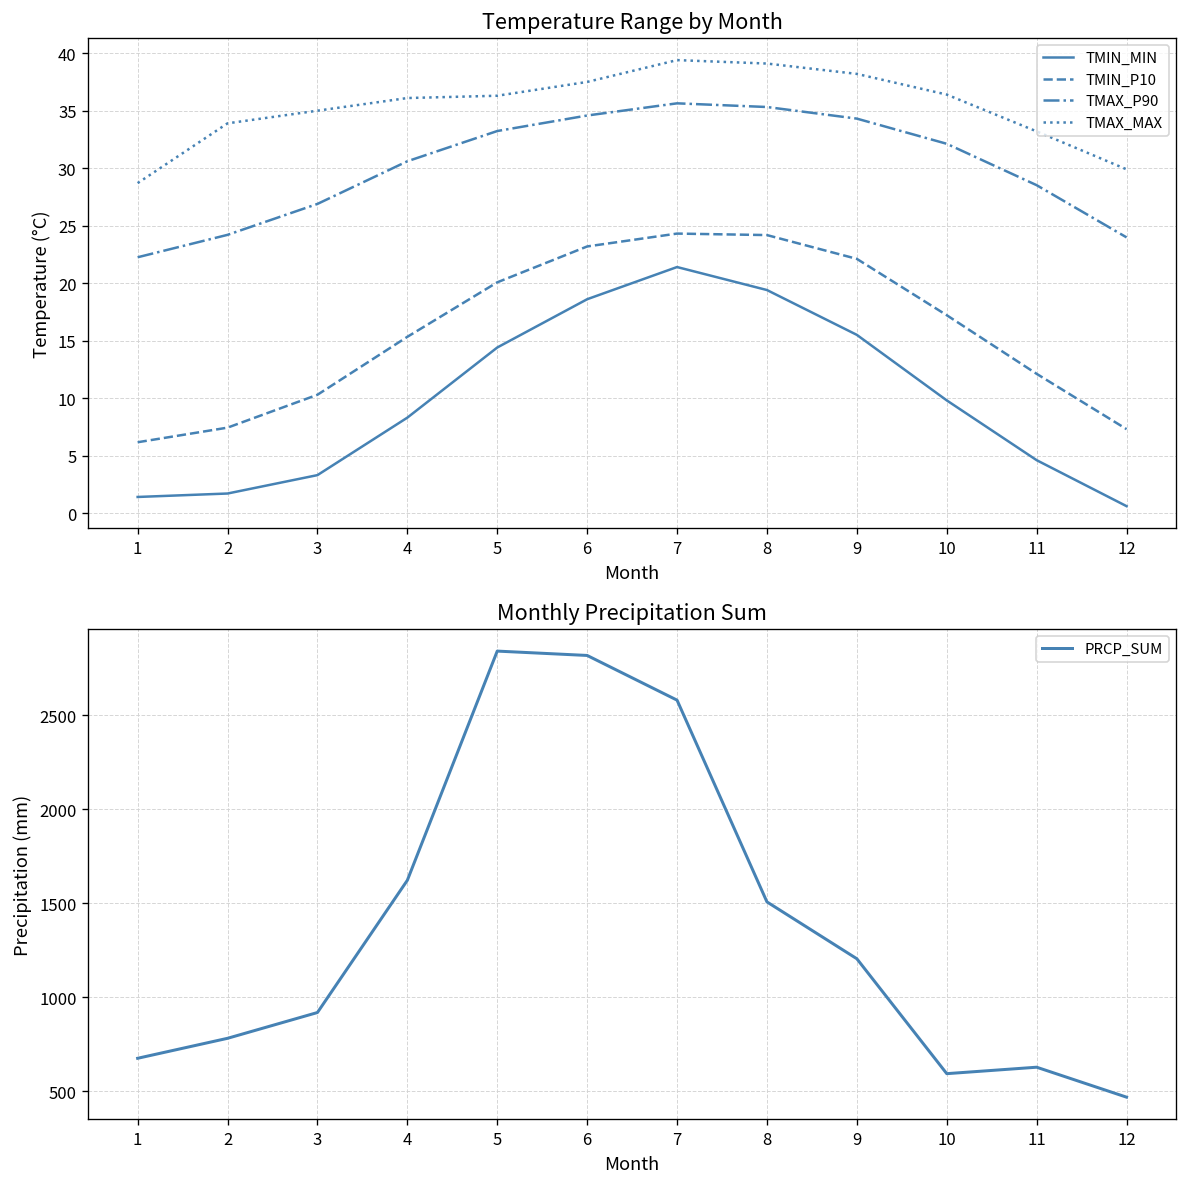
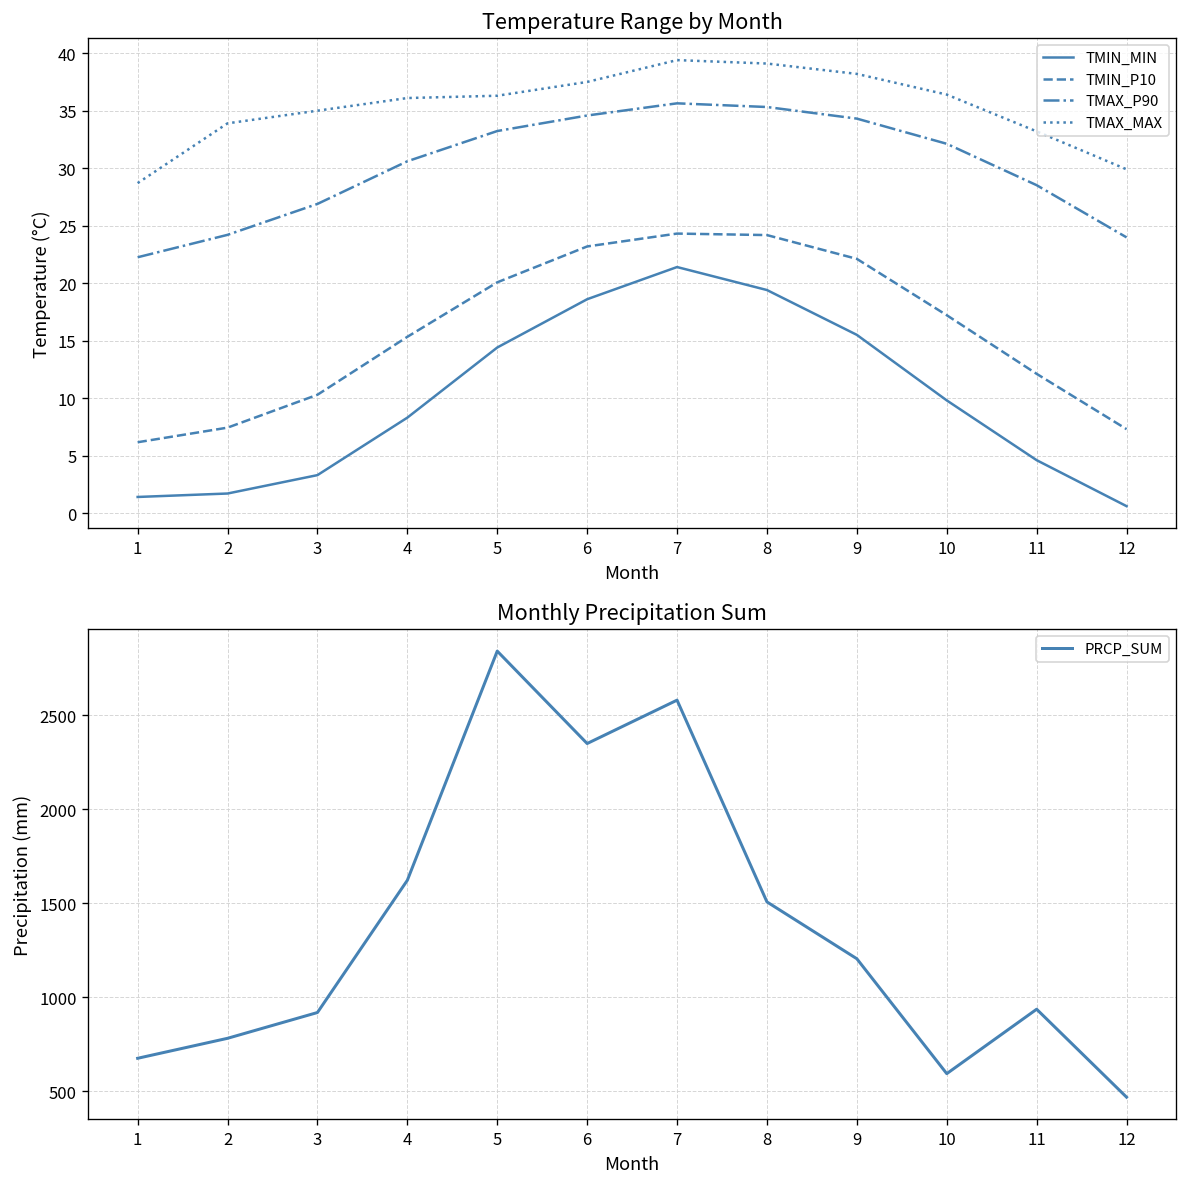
  {
    "Monthly Precipitation Sum": {
      "1": 680,
      "2": 780,
      "3": 920,
      "4": 1620,
      "5": 2840,
-     "6": 2820,
+     "6": 2350,
      "7": 2580,
      "8": 1510,
      "9": 1210,
      "10": 590,
-     "11": 630,
+     "11": 940,
      "12": 470
    }
  }
